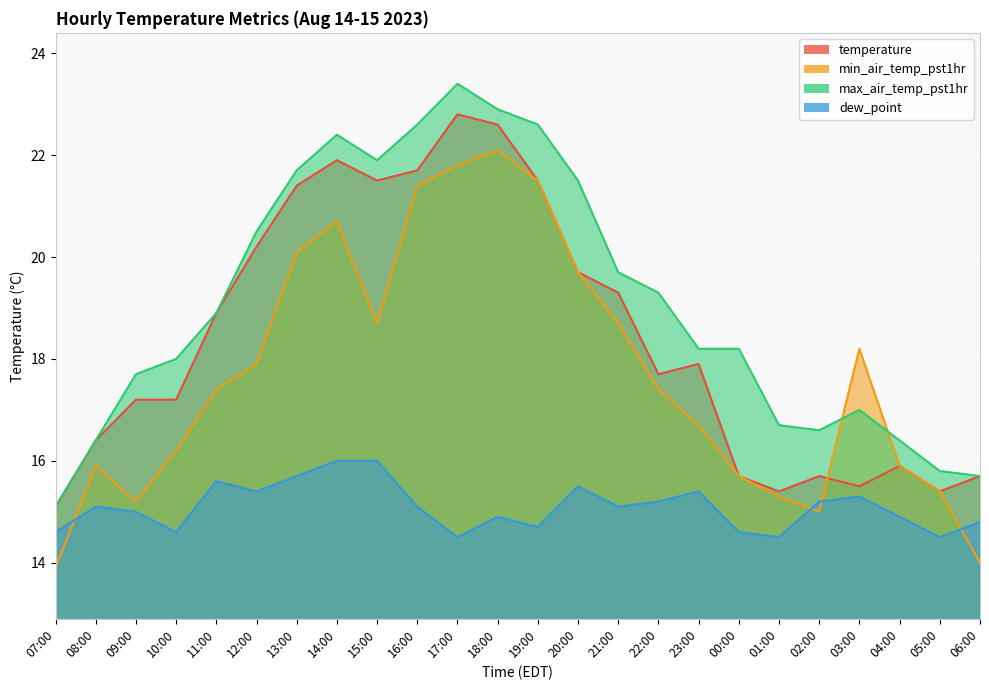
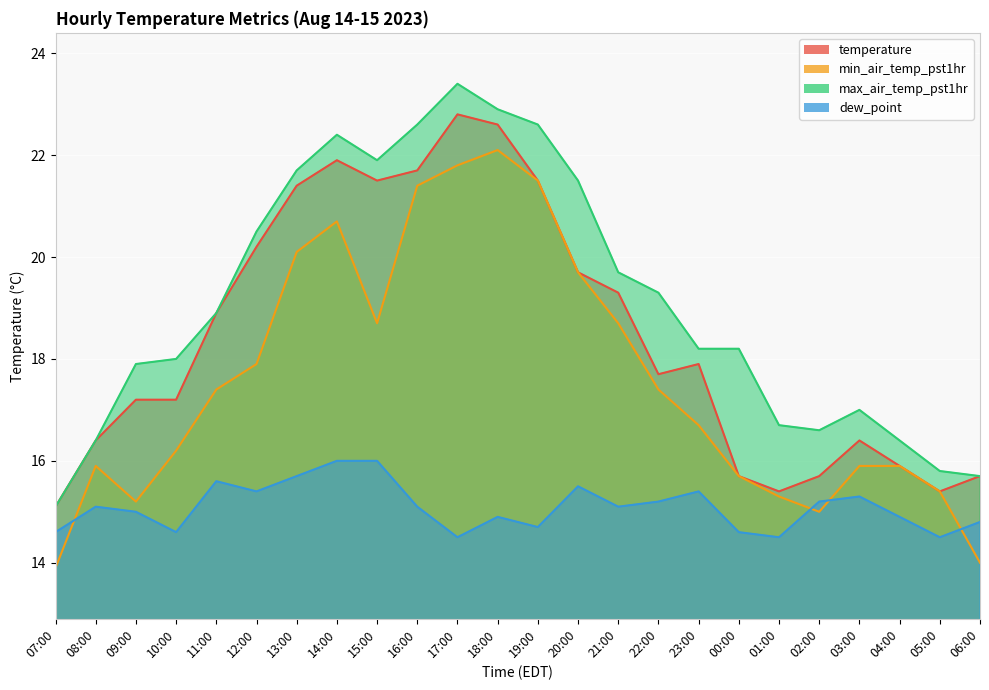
  {
    "temperature": {
      "09:00": 17.2,
      "10:00": 17.2,
      "12:00": 20.2,
      "13:00": 21.4,
      "14:00": 21.9,
      "15:00": 21.5,
      "16:00": 21.7,
      "17:00": 22.8,
      "18:00": 22.6,
      "21:00": 19.3,
      "22:00": 17.7,
      "23:00": 17.9,
      "01:00": 15.4,
      "02:00": 15.7,
-     "03:00": 15.5
+     "03:00": 16.4
    },
    "min_air_temp_pst1hr": {
      "07:00": 13.9,
      "08:00": 15.9,
      "09:00": 15.2,
      "10:00": 16.2,
      "11:00": 17.4,
      "12:00": 17.9,
      "13:00": 20.1,
      "14:00": 20.7,
      "15:00": 18.7,
      "16:00": 21.4,
      "17:00": 21.8,
      "18:00": 22.1,
      "21:00": 18.7,
      "22:00": 17.4,
      "23:00": 16.7,
      "01:00": 15.3,
      "02:00": 15.0,
-     "03:00": 18.2,
+     "03:00": 15.9,
      "06:00": 14.0
    },
    "max_air_temp_pst1hr": {
-     "09:00": 17.7,
+     "09:00": 17.9,
      "10:00": 18.0,
      "12:00": 20.5,
      "13:00": 21.7,
      "14:00": 22.4,
      "15:00": 21.9,
      "16:00": 22.6,
      "17:00": 23.4,
      "18:00": 22.9,
      "19:00": 22.6,
      "20:00": 21.5,
      "21:00": 19.7,
      "22:00": 19.3,
      "23:00": 18.2,
      "00:00": 18.2,
      "01:00": 16.7,
      "02:00": 16.6,
      "03:00": 17.0,
      "04:00": 16.4,
      "05:00": 15.8
    },
    "dew_point": {
      "07:00": 14.6,
      "08:00": 15.1,
      "09:00": 15.0,
      "10:00": 14.6,
      "11:00": 15.6,
      "12:00": 15.4,
      "13:00": 15.7,
      "14:00": 16.0,
      "15:00": 16.0,
      "16:00": 15.1,
      "17:00": 14.5,
      "18:00": 14.9,
      "19:00": 14.7,
      "20:00": 15.5,
      "21:00": 15.1,
      "22:00": 15.2,
      "23:00": 15.4,
      "00:00": 14.6,
      "01:00": 14.5,
      "02:00": 15.2,
      "03:00": 15.3,
      "04:00": 14.9,
      "05:00": 14.5,
      "06:00": 14.8
    }
  }
